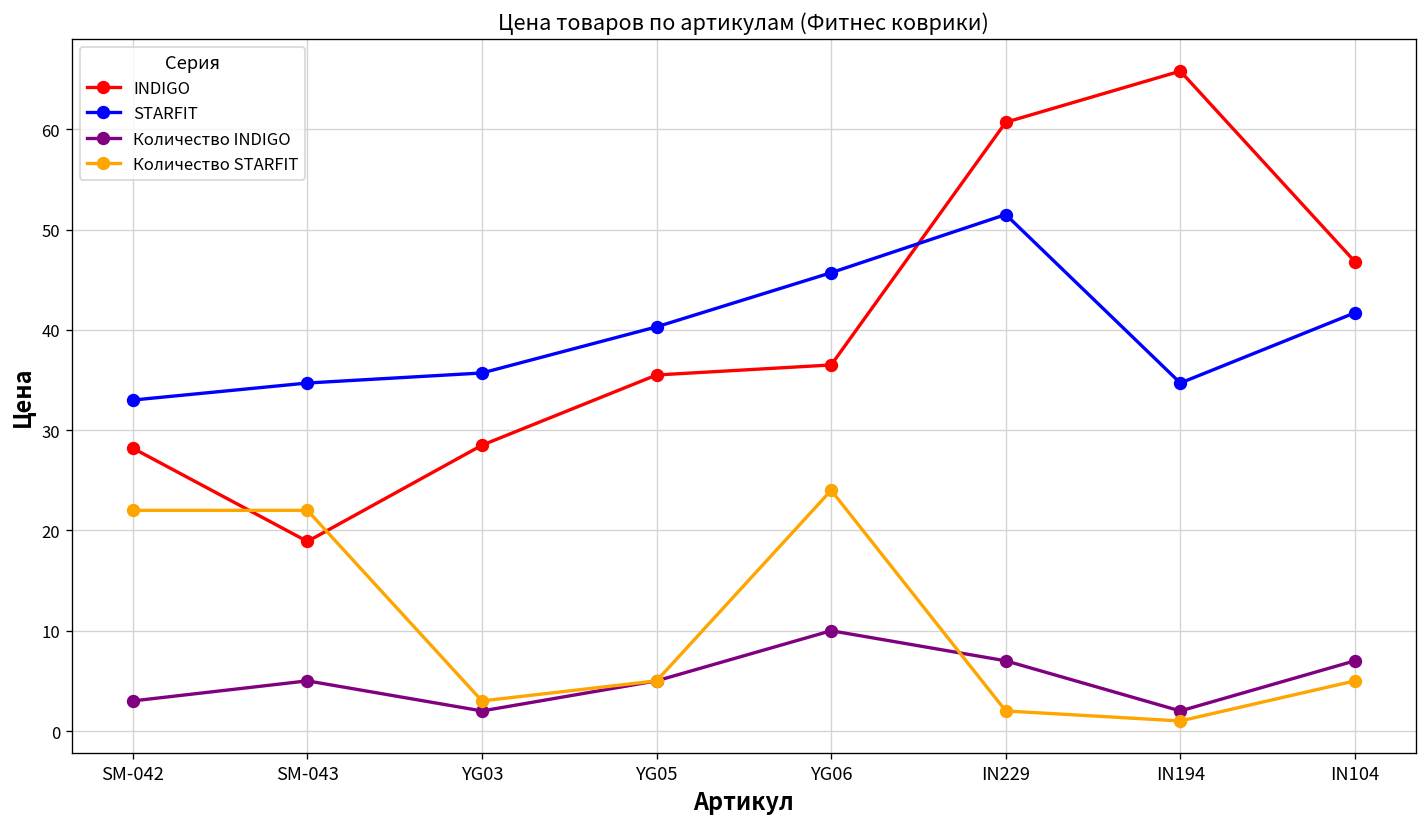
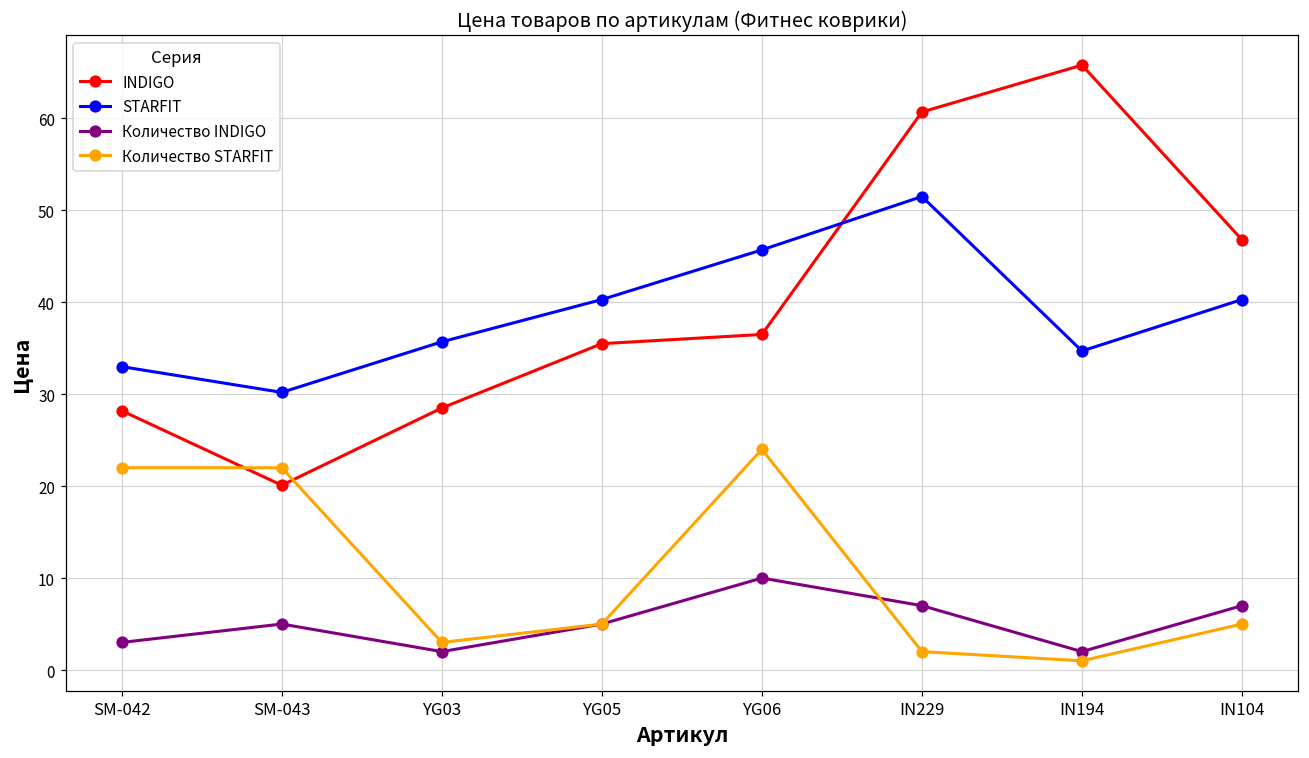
  {
    "INDIGO": {
      "SM-042": 28,
-     "SM-043": 19,
+     "SM-043": 20,
      "YG03": 29,
      "YG05": 36,
      "YG06": 37,
      "IN229": 61,
      "IN194": 66,
      "IN104": 47
    },
    "STARFIT": {
      "SM-042": 33,
-     "SM-043": 35,
+     "SM-043": 30,
      "YG03": 36,
      "YG05": 40,
      "YG06": 46,
      "IN229": 52,
      "IN194": 35,
-     "IN104": 42
+     "IN104": 40
    },
    "Количество INDIGO": {
      "SM-042": 3,
      "SM-043": 5,
      "YG03": 2,
      "YG06": 10,
      "IN229": 7,
      "IN194": 2,
      "IN104": 7
    },
    "Количество STARFIT": {
      "SM-042": 22,
      "SM-043": 22,
      "YG03": 3,
      "YG06": 24,
      "IN229": 2,
      "IN194": 1,
      "IN104": 5
    }
  }
